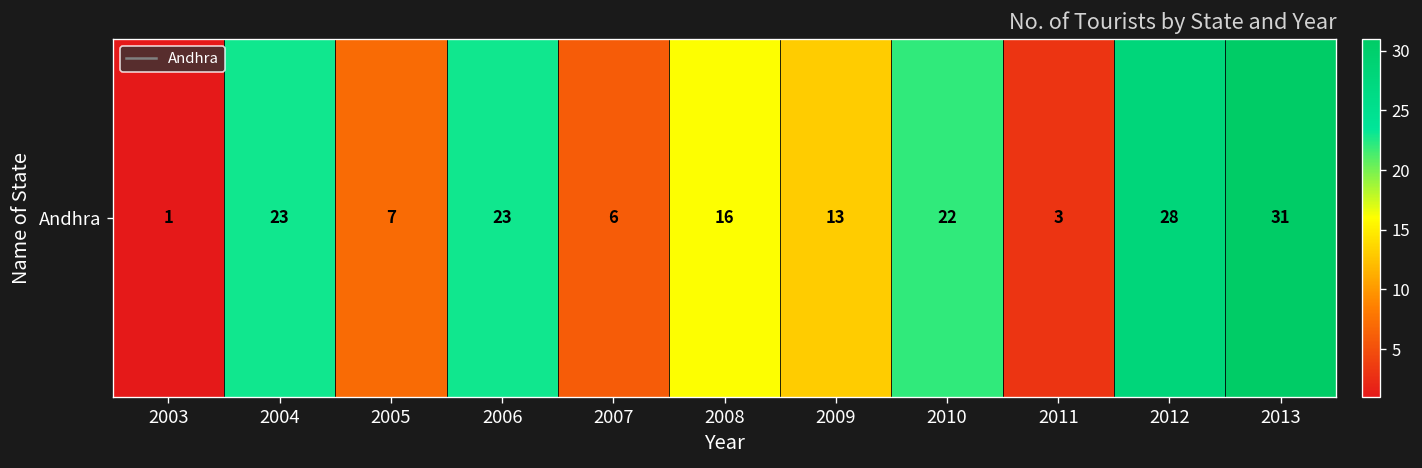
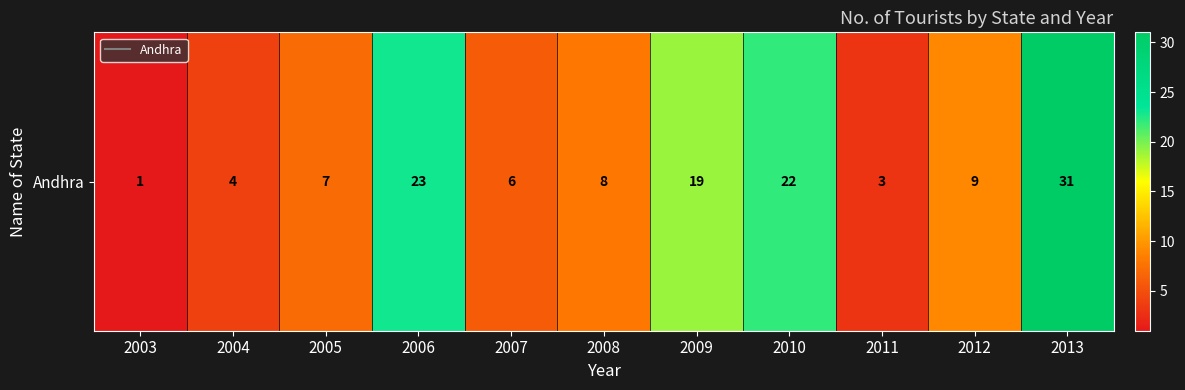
  {
    "Andhra": {
      "2003": 1,
-     "2004": 23,
+     "2004": 4,
      "2005": 7,
      "2006": 23,
      "2007": 6,
-     "2008": 16,
-     "2009": 13,
+     "2008": 8,
+     "2009": 19,
      "2010": 22,
      "2011": 3,
-     "2012": 28,
+     "2012": 9,
      "2013": 31
    }
  }
